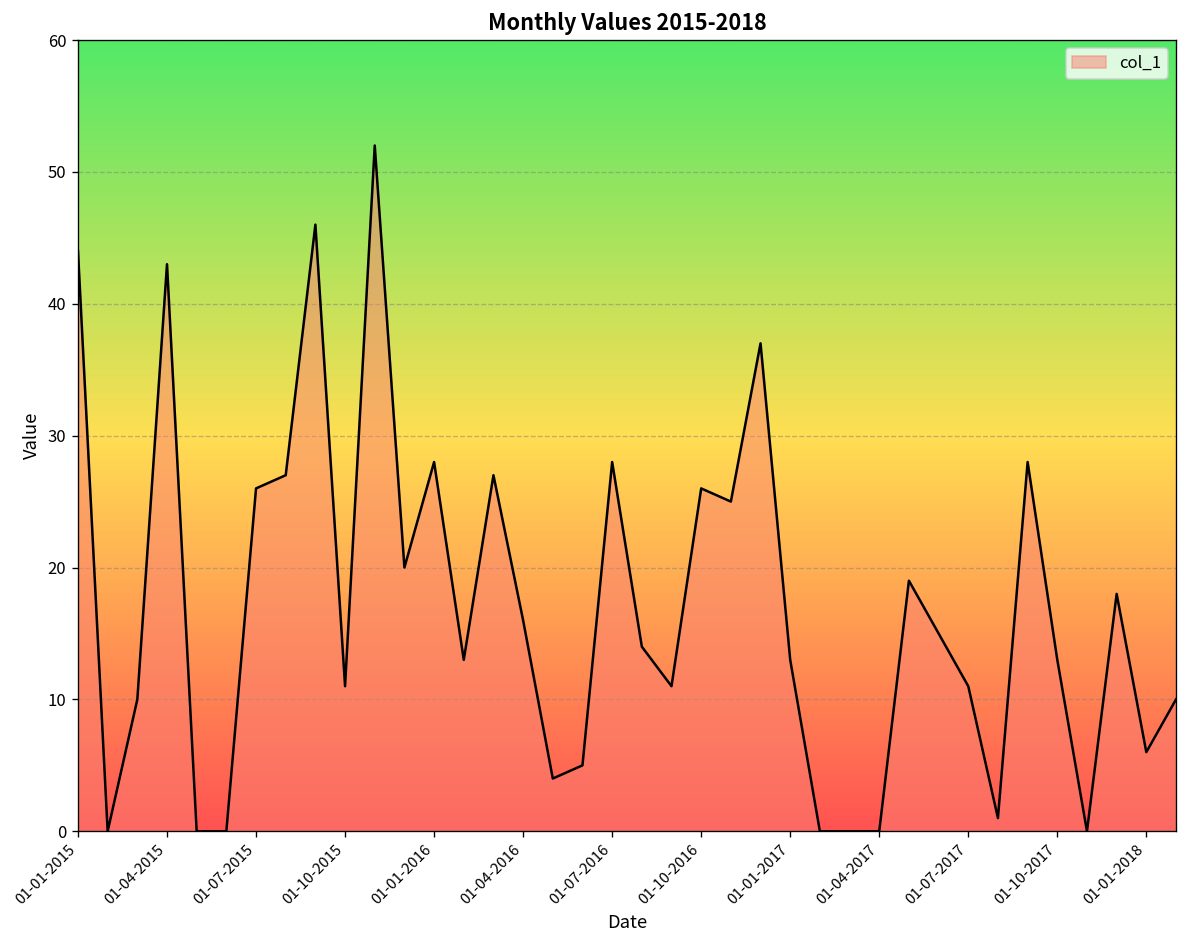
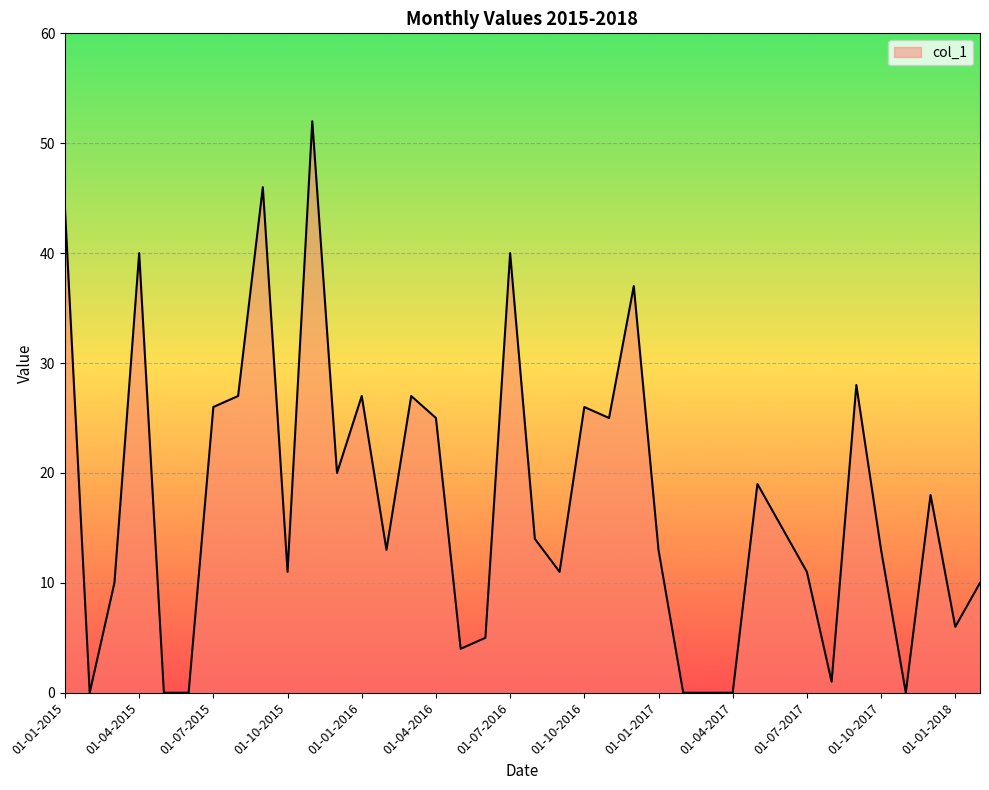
  {
    "01-01-2015": 44,
-   "01-04-2015": 43,
+   "01-04-2015": 40,
    "01-07-2015": 26,
    "01-10-2015": 11,
-   "01-01-2016": 28,
-   "01-04-2016": 16,
-   "01-07-2016": 28,
+   "01-01-2016": 27,
+   "01-04-2016": 25,
+   "01-07-2016": 40,
    "01-10-2016": 26,
    "01-01-2017": 13,
    "01-04-2017": 0,
    "01-07-2017": 11,
    "01-10-2017": 13,
    "01-01-2018": 6
  }
